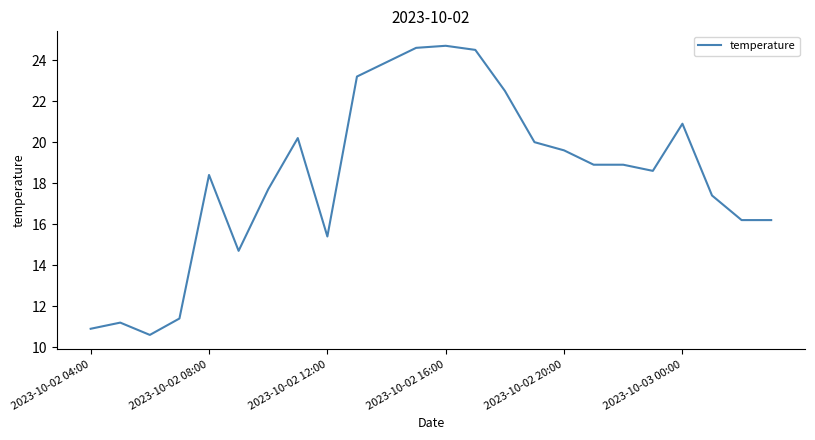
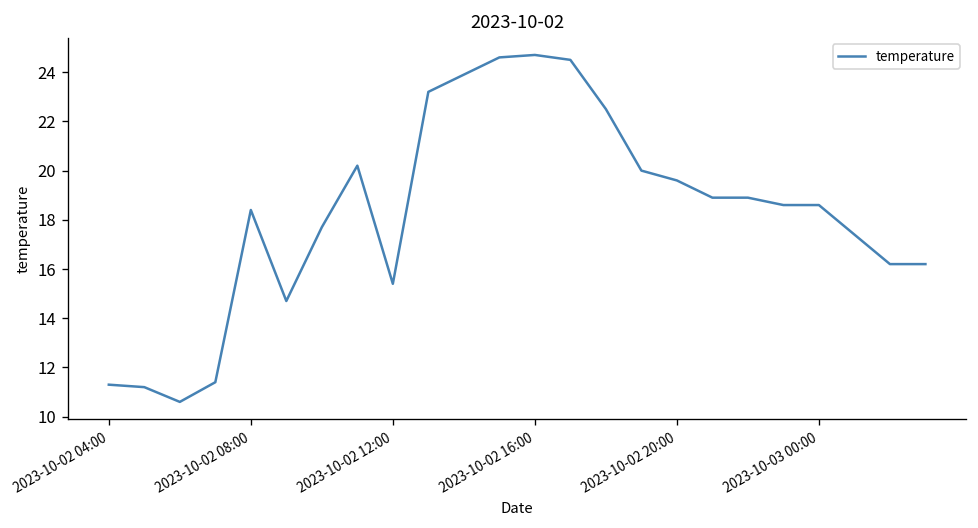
  {
-   "2023-10-02 04:00": 10.9,
+   "2023-10-02 04:00": 11.3,
    "2023-10-02 08:00": 18.4,
    "2023-10-02 12:00": 15.4,
    "2023-10-02 16:00": 24.7,
    "2023-10-02 20:00": 19.6,
-   "2023-10-03 00:00": 20.9
+   "2023-10-03 00:00": 18.6
  }
